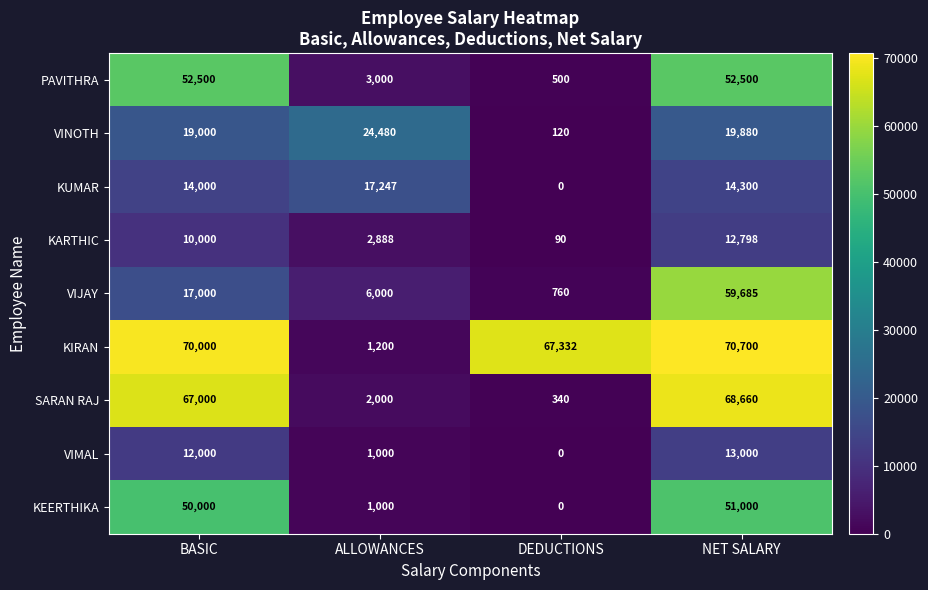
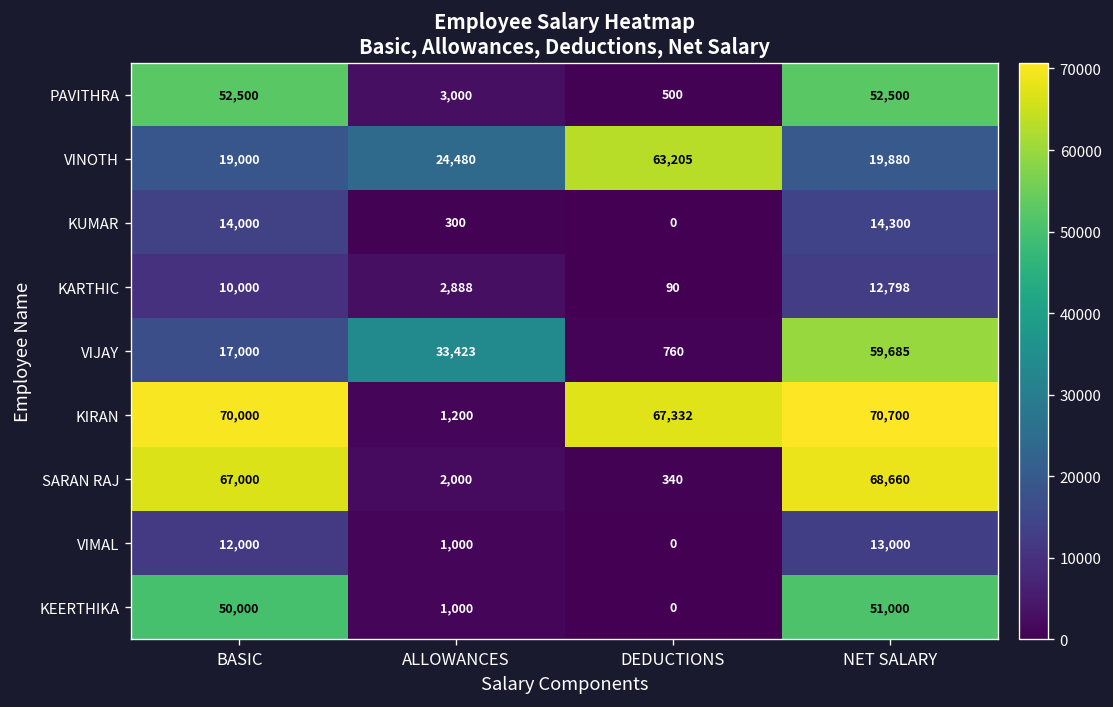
  {
    "PAVITHRA": {
      "BASIC": "52,500",
      "ALLOWANCES": "3,000",
      "DEDUCTIONS": "500",
      "NET SALARY": "52,500"
    },
    "VINOTH": {
      "BASIC": "19,000",
      "ALLOWANCES": "24,480",
-     "DEDUCTIONS": "120",
+     "DEDUCTIONS": "63,205",
      "NET SALARY": "19,880"
    },
    "KUMAR": {
      "BASIC": "14,000",
-     "ALLOWANCES": "17,247",
+     "ALLOWANCES": "300",
      "DEDUCTIONS": "0",
      "NET SALARY": "14,300"
    },
    "KARTHIC": {
      "BASIC": "10,000",
      "ALLOWANCES": "2,888",
      "DEDUCTIONS": "90",
      "NET SALARY": "12,798"
    },
    "VIJAY": {
      "BASIC": "17,000",
-     "ALLOWANCES": "6,000",
+     "ALLOWANCES": "33,423",
      "DEDUCTIONS": "760",
      "NET SALARY": "59,685"
    },
    "KIRAN": {
      "BASIC": "70,000",
      "ALLOWANCES": "1,200",
      "DEDUCTIONS": "67,332",
      "NET SALARY": "70,700"
    },
    "SARAN RAJ": {
      "BASIC": "67,000",
      "ALLOWANCES": "2,000",
      "DEDUCTIONS": "340",
      "NET SALARY": "68,660"
    },
    "VIMAL": {
      "BASIC": "12,000",
      "ALLOWANCES": "1,000",
      "DEDUCTIONS": "0",
      "NET SALARY": "13,000"
    },
    "KEERTHIKA": {
      "BASIC": "50,000",
      "ALLOWANCES": "1,000",
      "DEDUCTIONS": "0",
      "NET SALARY": "51,000"
    }
  }
